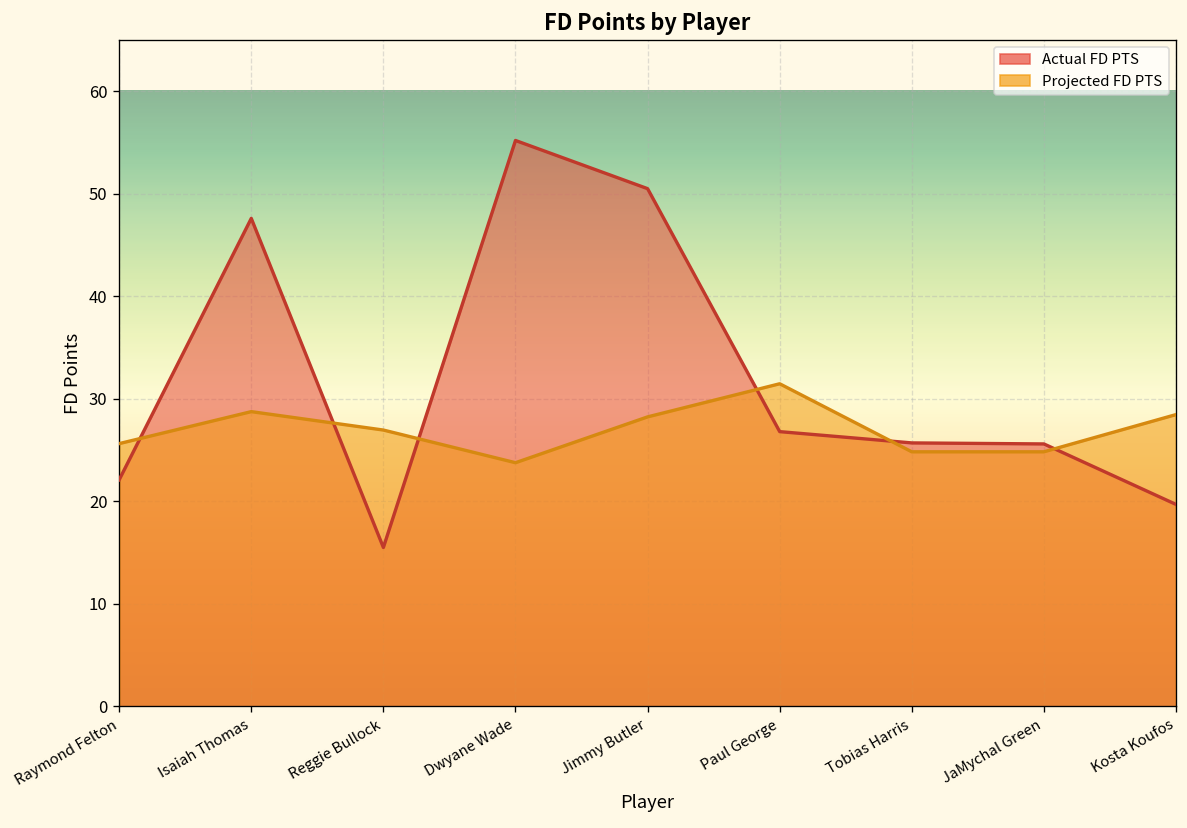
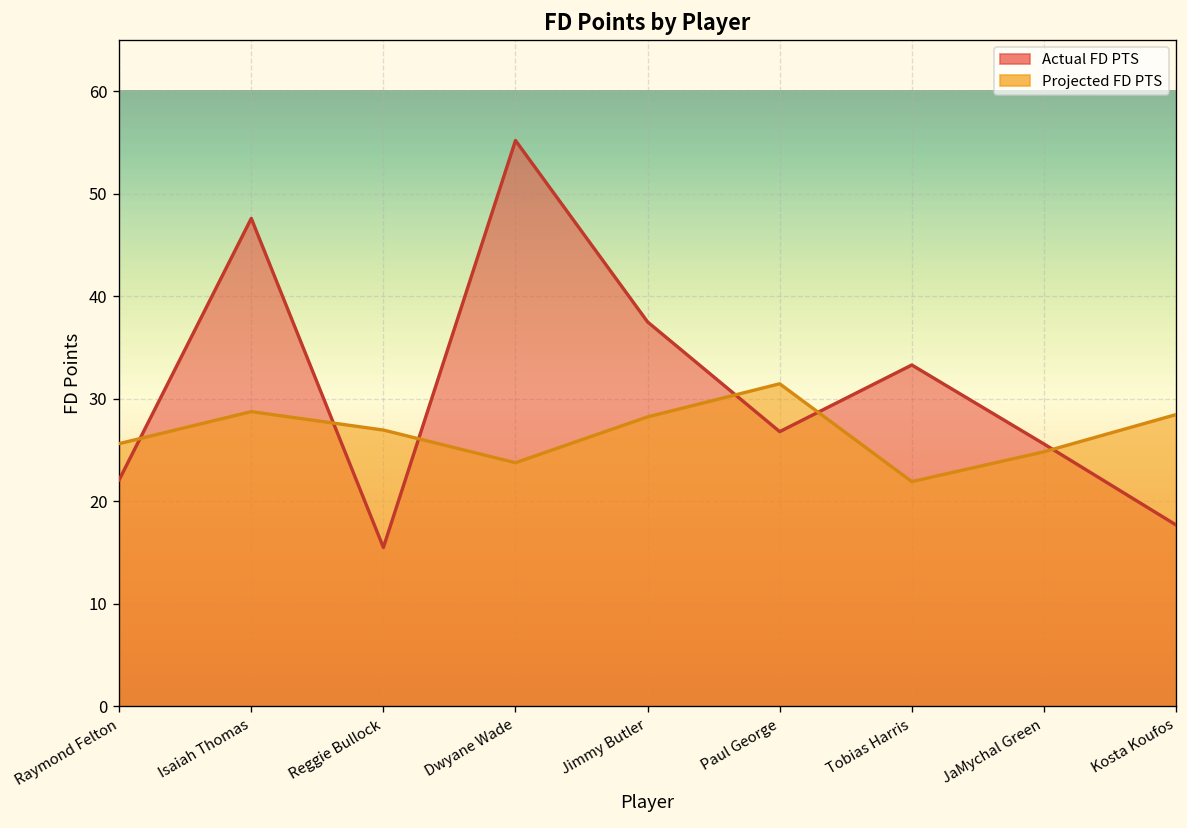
  {
    "Actual FD PTS": {
      "Raymond Felton": 22,
      "Isaiah Thomas": 48,
      "Reggie Bullock": 16,
      "Dwyane Wade": 55,
-     "Jimmy Butler": 51,
+     "Jimmy Butler": 38,
      "Paul George": 27,
-     "Tobias Harris": 26,
+     "Tobias Harris": 33,
      "JaMychal Green": 26,
-     "Kosta Koufos": 20
+     "Kosta Koufos": 18
    },
    "Projected FD PTS": {
      "Raymond Felton": 26,
      "Isaiah Thomas": 29,
      "Reggie Bullock": 27,
      "Dwyane Wade": 24,
      "Jimmy Butler": 28,
      "Paul George": 31,
-     "Tobias Harris": 25,
+     "Tobias Harris": 22,
      "JaMychal Green": 25,
      "Kosta Koufos": 28
    }
  }
